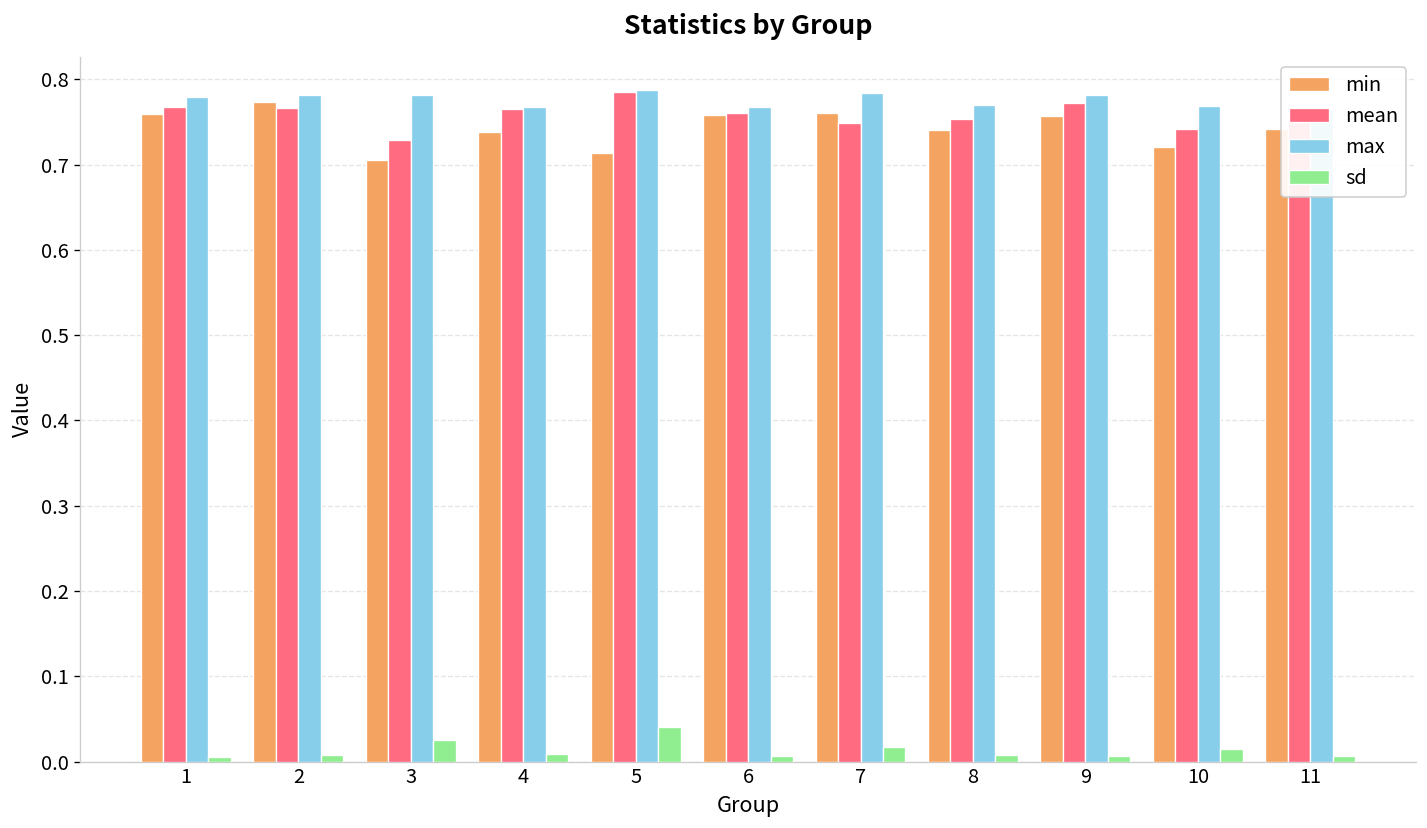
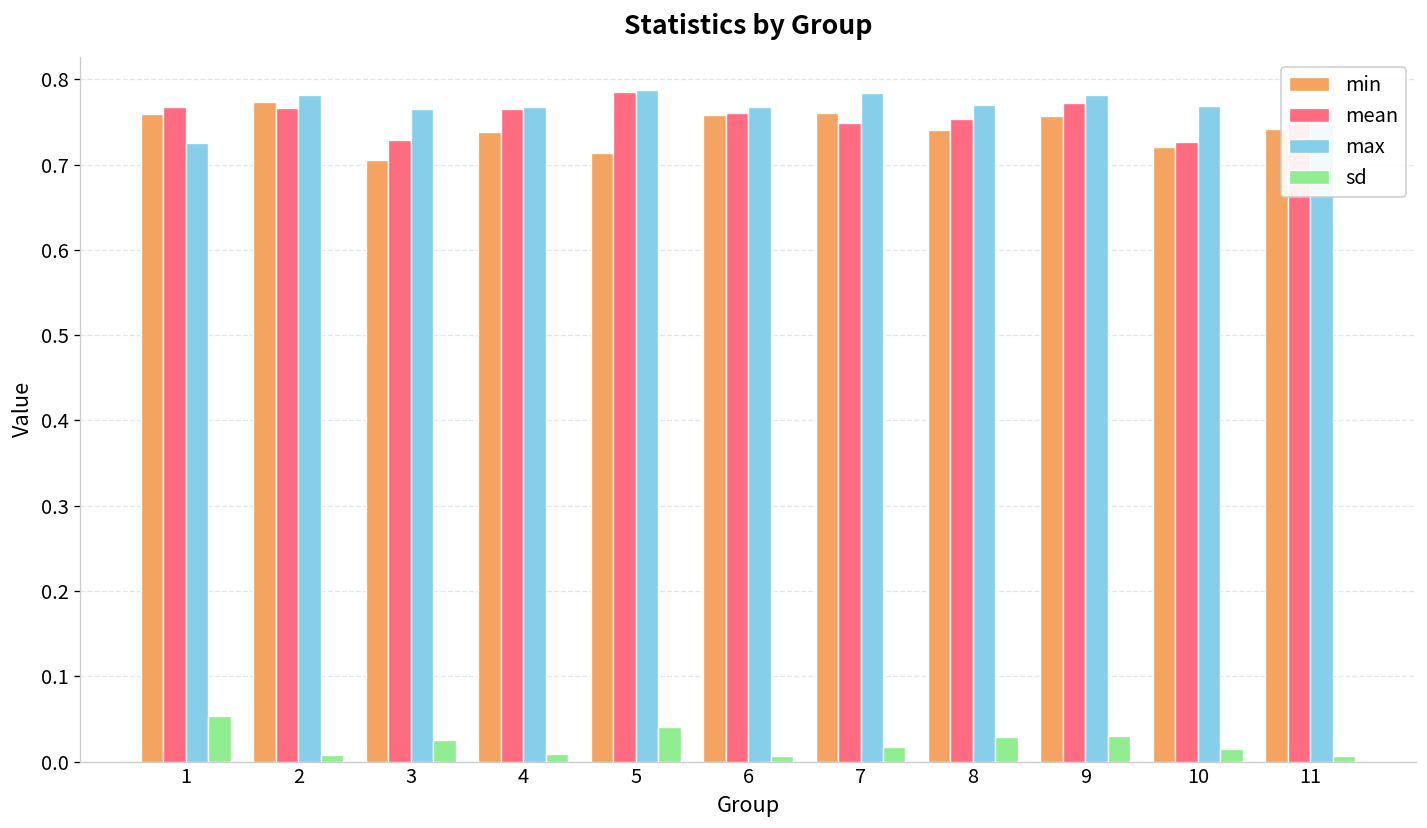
  {
    "min": {
      "1": 0.76,
      "2": 0.77,
      "3": 0.71,
      "4": 0.74,
      "5": 0.71,
      "6": 0.76,
      "7": 0.76,
      "8": 0.74,
      "9": 0.76,
      "10": 0.72,
      "11": 0.74
    },
    "mean": {
      "1": 0.77,
      "2": 0.77,
      "3": 0.73,
      "4": 0.77,
      "5": 0.79,
      "6": 0.76,
      "7": 0.75,
      "8": 0.75,
      "9": 0.77,
-     "10": 0.74
+     "10": 0.73
    },
    "max": {
-     "1": 0.78,
+     "1": 0.72,
      "2": 0.78,
-     "3": 0.78,
+     "3": 0.77,
      "4": 0.77,
      "5": 0.79,
      "6": 0.77,
      "7": 0.78,
      "8": 0.77,
      "9": 0.78,
      "10": 0.77
    },
    "sd": {
-     "1": 0.01,
+     "1": 0.05,
      "2": 0.01,
      "3": 0.03,
      "4": 0.01,
      "5": 0.04,
      "6": 0.01,
      "7": 0.02,
-     "8": 0.01,
-     "9": 0.01,
+     "8": 0.03,
+     "9": 0.03,
      "10": 0.01,
      "11": 0.01
    }
  }
